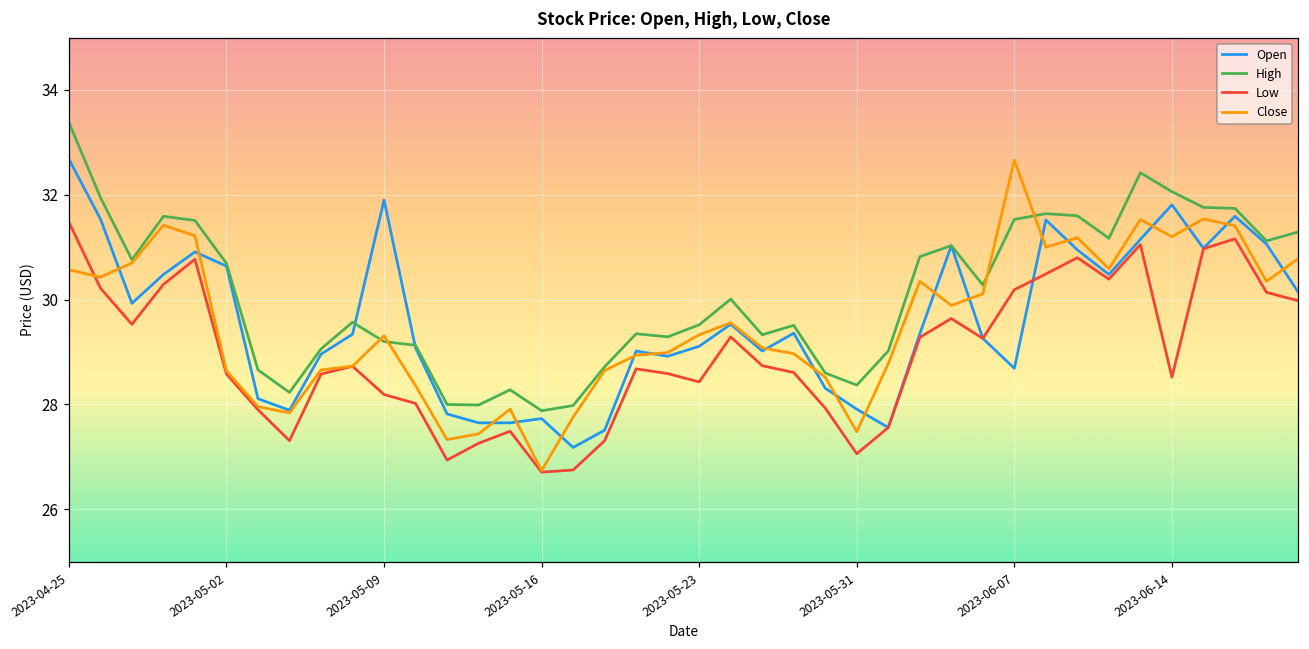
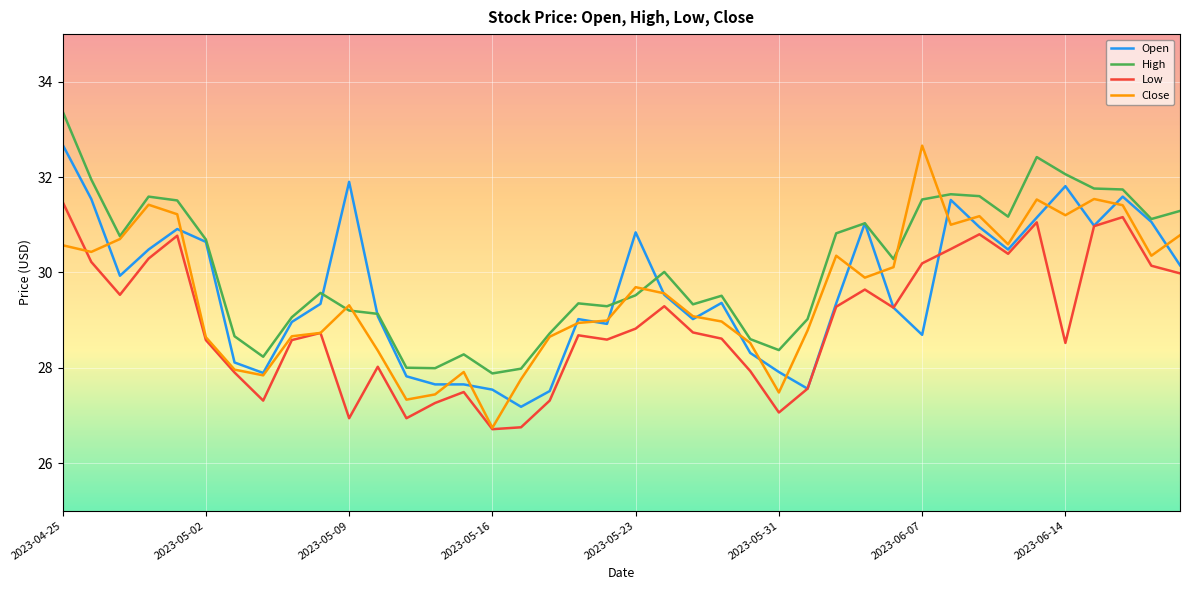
  {
    "Open": {
      "2023-04-25": 32.7,
      "2023-05-09": 31.9,
-     "2023-05-16": 27.7,
-     "2023-05-23": 29.1,
+     "2023-05-16": 27.5,
+     "2023-05-23": 30.8,
      "2023-05-31": 27.9,
      "2023-06-07": 28.7,
      "2023-06-14": 31.8
    },
    "High": {
      "2023-04-25": 33.4,
      "2023-05-09": 29.2,
      "2023-05-16": 27.9,
      "2023-05-23": 29.5,
      "2023-05-31": 28.4,
      "2023-06-07": 31.5,
      "2023-06-14": 32.1
    },
    "Low": {
      "2023-04-25": 31.5,
      "2023-05-02": 28.6,
-     "2023-05-09": 28.2,
-     "2023-05-23": 28.4,
+     "2023-05-09": 26.9,
+     "2023-05-23": 28.8,
      "2023-05-31": 27.1,
      "2023-06-07": 30.2,
      "2023-06-14": 28.5
    },
    "Close": {
      "2023-04-25": 30.6,
      "2023-05-02": 28.6,
      "2023-05-09": 29.3,
-     "2023-05-23": 29.3,
+     "2023-05-23": 29.7,
      "2023-05-31": 27.5,
      "2023-06-07": 32.7,
      "2023-06-14": 31.2
    }
  }
